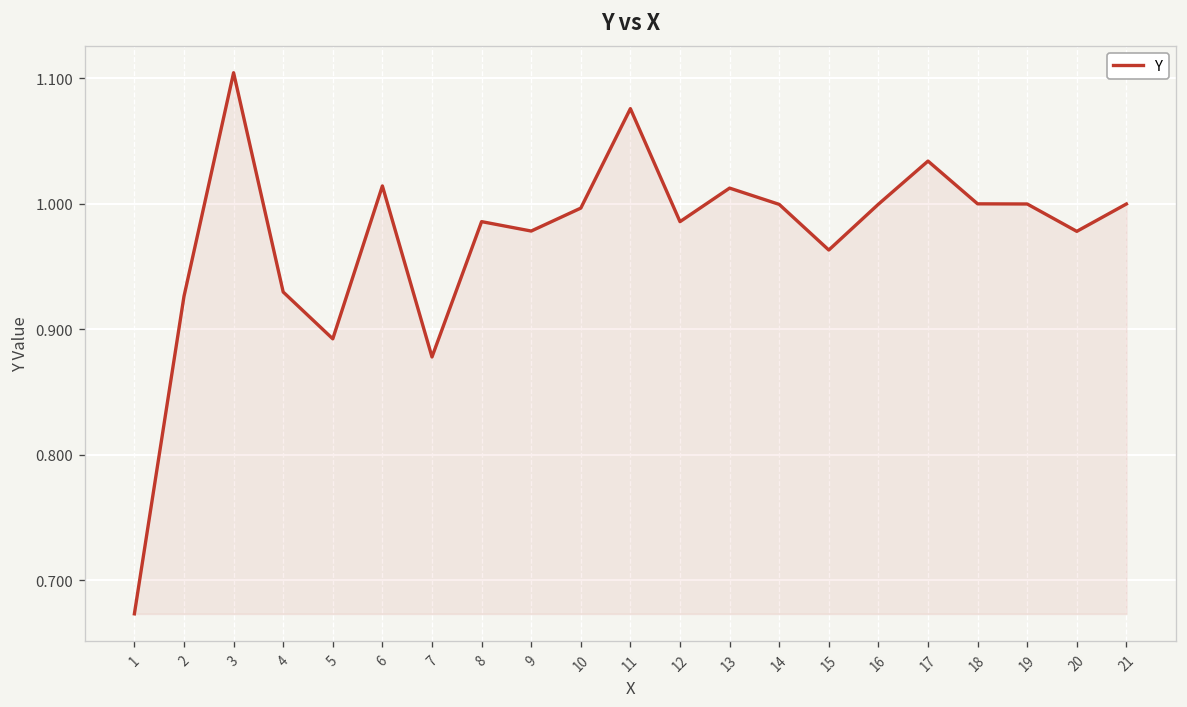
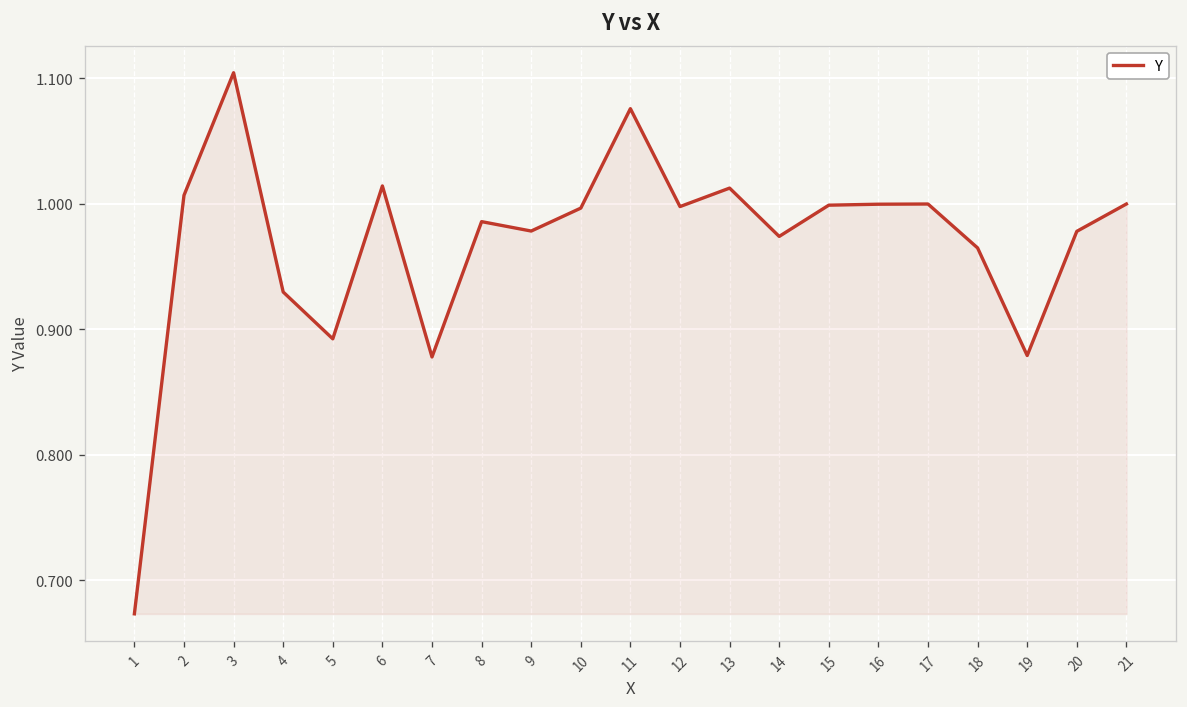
  {
    "1": 0.673,
-   "2": 0.926,
+   "2": 1.007,
    "3": 1.105,
    "4": 0.930,
    "5": 0.892,
    "6": 1.014,
    "7": 0.878,
    "8": 0.986,
    "9": 0.978,
    "10": 0.997,
    "11": 1.076,
-   "12": 0.986,
+   "12": 0.998,
    "13": 1.013,
-   "14": 1.000,
-   "15": 0.963,
+   "14": 0.974,
+   "15": 0.999,
    "16": 1.000,
-   "17": 1.034,
-   "18": 1.000,
-   "19": 1.000,
+   "17": 1.000,
+   "18": 0.965,
+   "19": 0.879,
    "20": 0.978,
    "21": 1.000
  }
